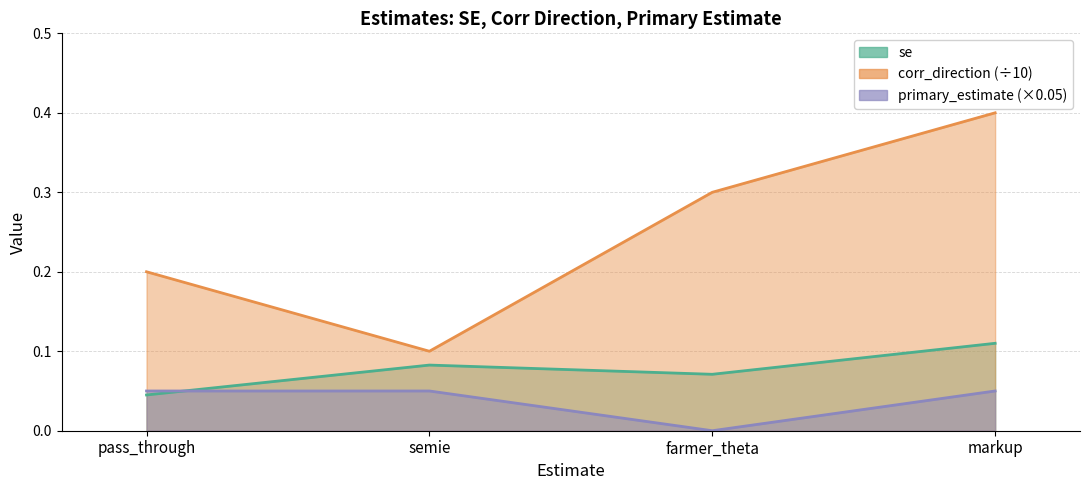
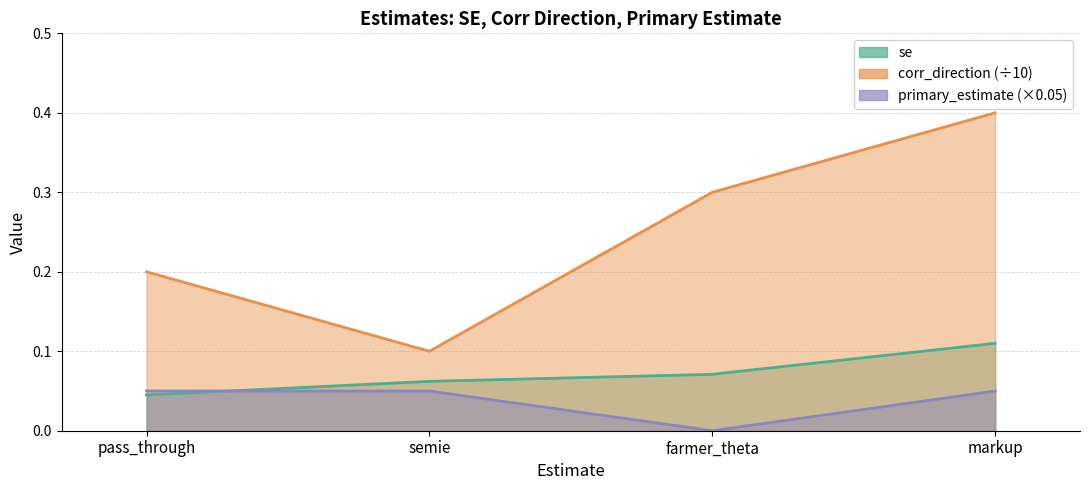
  {
    "se": {
      "pass_through": 0.05,
-     "semie": 0.08,
+     "semie": 0.06,
      "farmer_theta": 0.07,
      "markup": 0.11
    },
    "primary_estimate (×0.05)": {
      "pass_through": 0.05,
      "semie": 0.05,
      "farmer_theta": 0.00,
      "markup": 0.05
    }
  }
